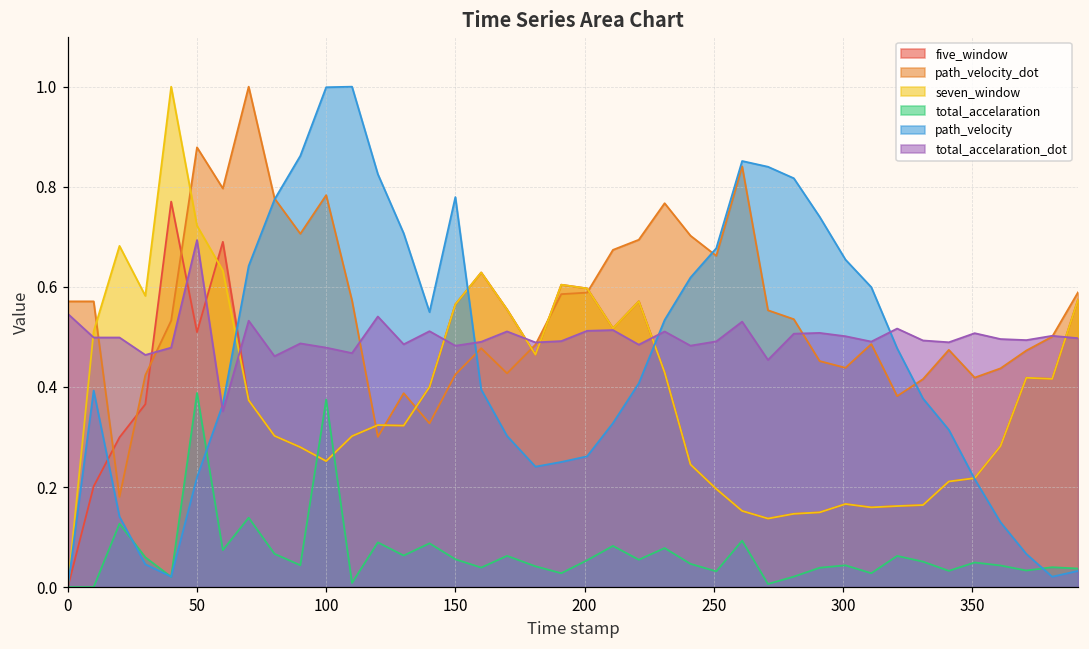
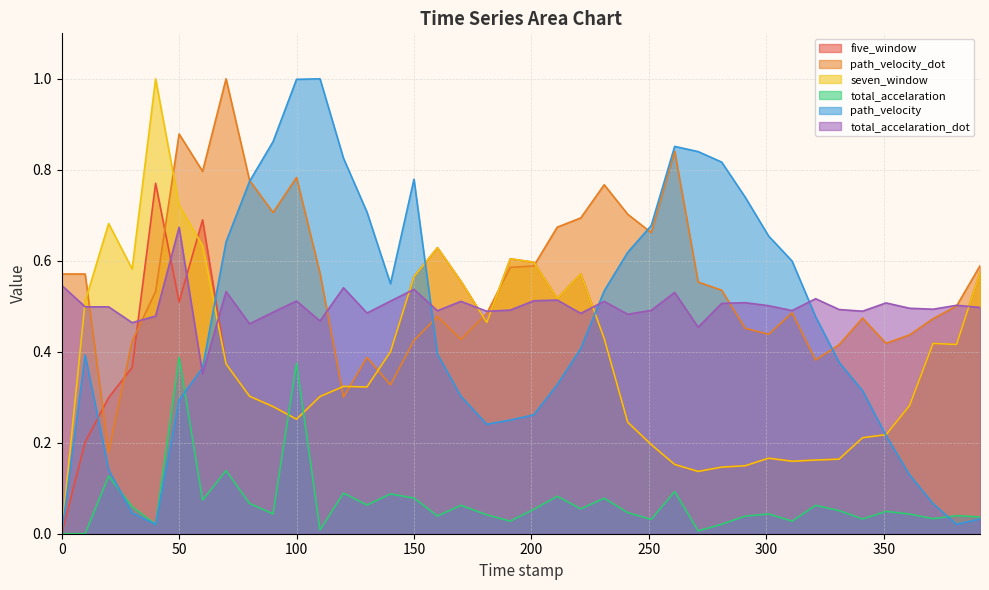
  {
    "seven_window": {
      "50": 0.72
    },
    "total_accelaration": {
      "50": 0.39,
      "100": 0.37,
-     "150": 0.06
+     "150": 0.08
    },
    "path_velocity": {
-     "50": 0.22,
+     "50": 0.29,
      "100": 1.00,
      "150": 0.78
    },
    "total_accelaration_dot": {
      "0": 0.55,
-     "50": 0.69,
-     "100": 0.48,
-     "150": 0.48
+     "50": 0.67,
+     "100": 0.51,
+     "150": 0.54
    }
  }
